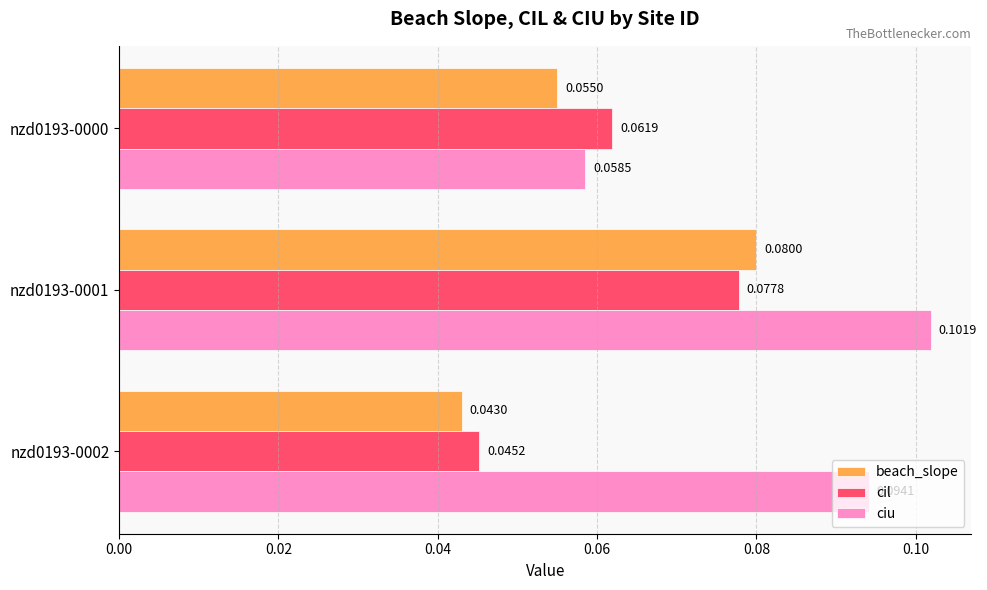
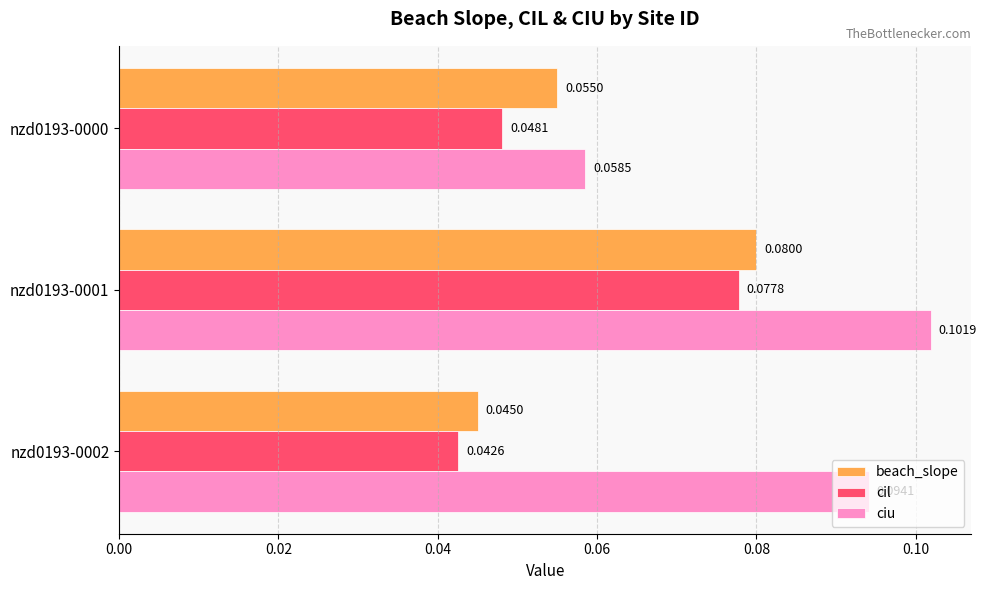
  {
    "beach_slope": {
      "nzd0193-0000": 0.0550,
      "nzd0193-0001": 0.0800,
-     "nzd0193-0002": 0.0430
+     "nzd0193-0002": 0.0450
    },
    "cil": {
-     "nzd0193-0000": 0.0619,
+     "nzd0193-0000": 0.0481,
      "nzd0193-0001": 0.0778,
-     "nzd0193-0002": 0.0452
+     "nzd0193-0002": 0.0426
    },
    "ciu": {
      "nzd0193-0000": 0.0585,
      "nzd0193-0001": 0.1019
    }
  }
